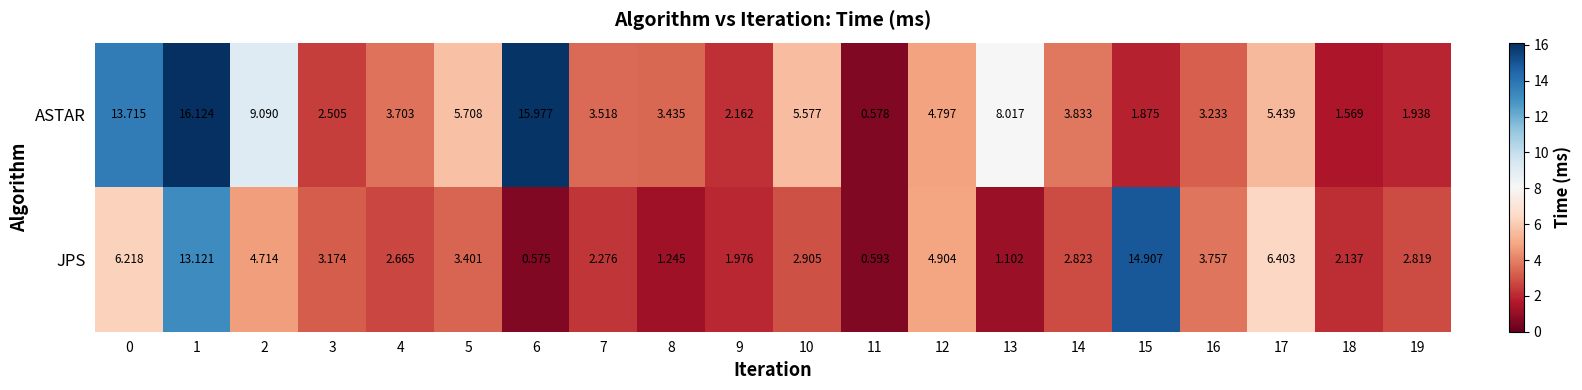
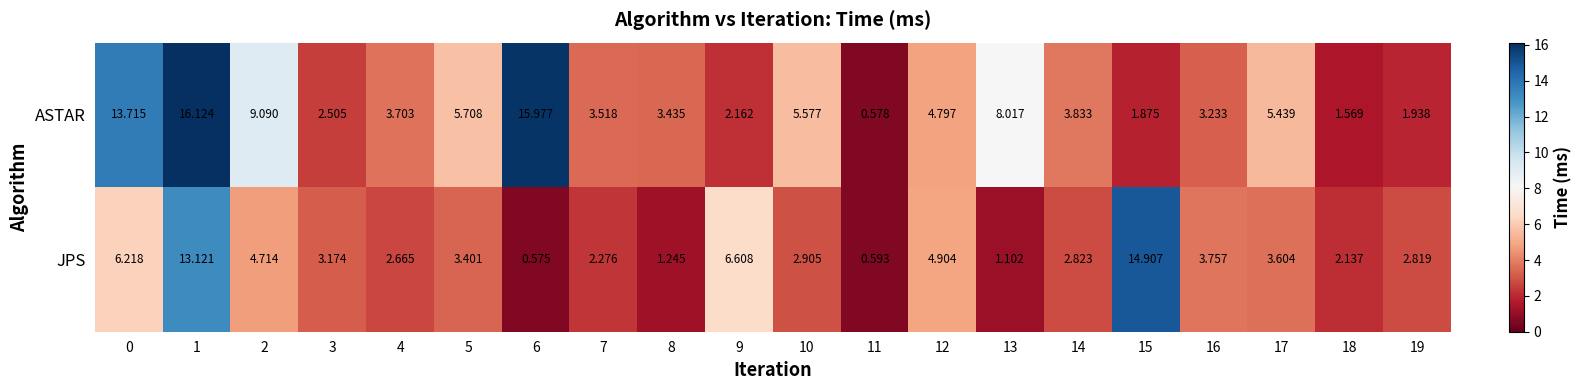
  {
    "ASTAR": {
      "0": 13.715,
      "1": 16.124,
      "2": 9.090,
      "3": 2.505,
      "4": 3.703,
      "5": 5.708,
      "6": 15.977,
      "7": 3.518,
      "8": 3.435,
      "9": 2.162,
      "10": 5.577,
      "11": 0.578,
      "12": 4.797,
      "13": 8.017,
      "14": 3.833,
      "15": 1.875,
      "16": 3.233,
      "17": 5.439,
      "18": 1.569,
      "19": 1.938
    },
    "JPS": {
      "0": 6.218,
      "1": 13.121,
      "2": 4.714,
      "3": 3.174,
      "4": 2.665,
      "5": 3.401,
      "6": 0.575,
      "7": 2.276,
      "8": 1.245,
-     "9": 1.976,
+     "9": 6.608,
      "10": 2.905,
      "11": 0.593,
      "12": 4.904,
      "13": 1.102,
      "14": 2.823,
      "15": 14.907,
      "16": 3.757,
-     "17": 6.403,
+     "17": 3.604,
      "18": 2.137,
      "19": 2.819
    }
  }
